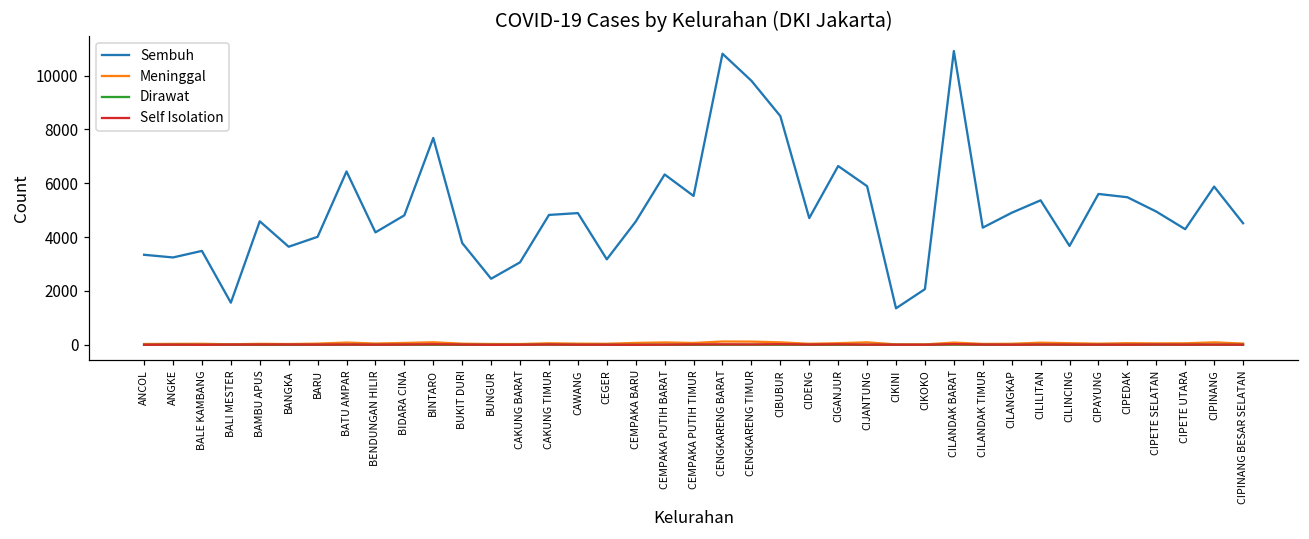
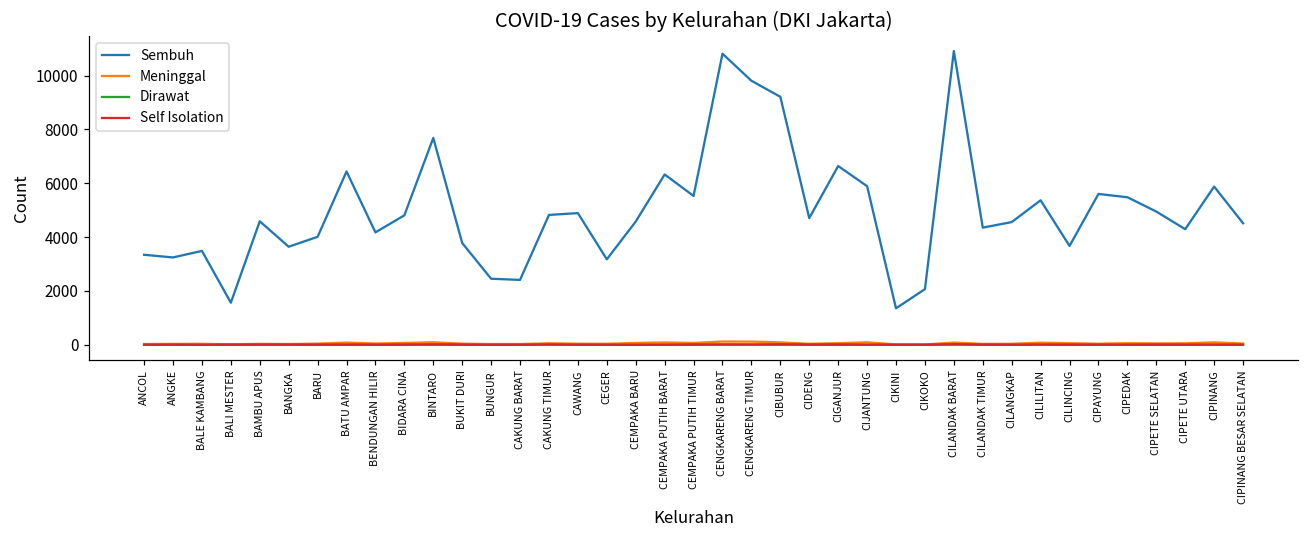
  {
    "Sembuh": {
      "ANCOL": 3300,
      "ANGKE": 3200,
      "BALE KAMBANG": 3500,
      "BALI MESTER": 1600,
      "BAMBU APUS": 4600,
      "BANGKA": 3600,
      "BARU": 4000,
      "BATU AMPAR": 6400,
      "BENDUNGAN HILIR": 4200,
      "BIDARA CINA": 4800,
      "BINTARO": 7700,
      "BUKIT DURI": 3800,
      "BUNGUR": 2500,
-     "CAKUNG BARAT": 3100,
+     "CAKUNG BARAT": 2400,
      "CAKUNG TIMUR": 4800,
      "CAWANG": 4900,
      "CEGER": 3200,
      "CEMPAKA BARU": 4600,
      "CEMPAKA PUTIH BARAT": 6300,
      "CEMPAKA PUTIH TIMUR": 5500,
      "CENGKARENG BARAT": 10800,
      "CENGKARENG TIMUR": 9800,
-     "CIBUBUR": 8500,
+     "CIBUBUR": 9200,
      "CIDENG": 4700,
      "CIGANJUR": 6600,
      "CIJANTUNG": 5900,
      "CIKINI": 1400,
      "CIKOKO": 2100,
      "CILANDAK BARAT": 10900,
      "CILANDAK TIMUR": 4400,
-     "CILANGKAP": 4900,
+     "CILANGKAP": 4600,
      "CILILITAN": 5400,
      "CILINCING": 3700,
      "CIPAYUNG": 5600,
      "CIPEDAK": 5500,
      "CIPETE SELATAN": 5000,
      "CIPETE UTARA": 4300,
      "CIPINANG": 5900,
      "CIPINANG BESAR SELATAN": 4500
    }
  }
